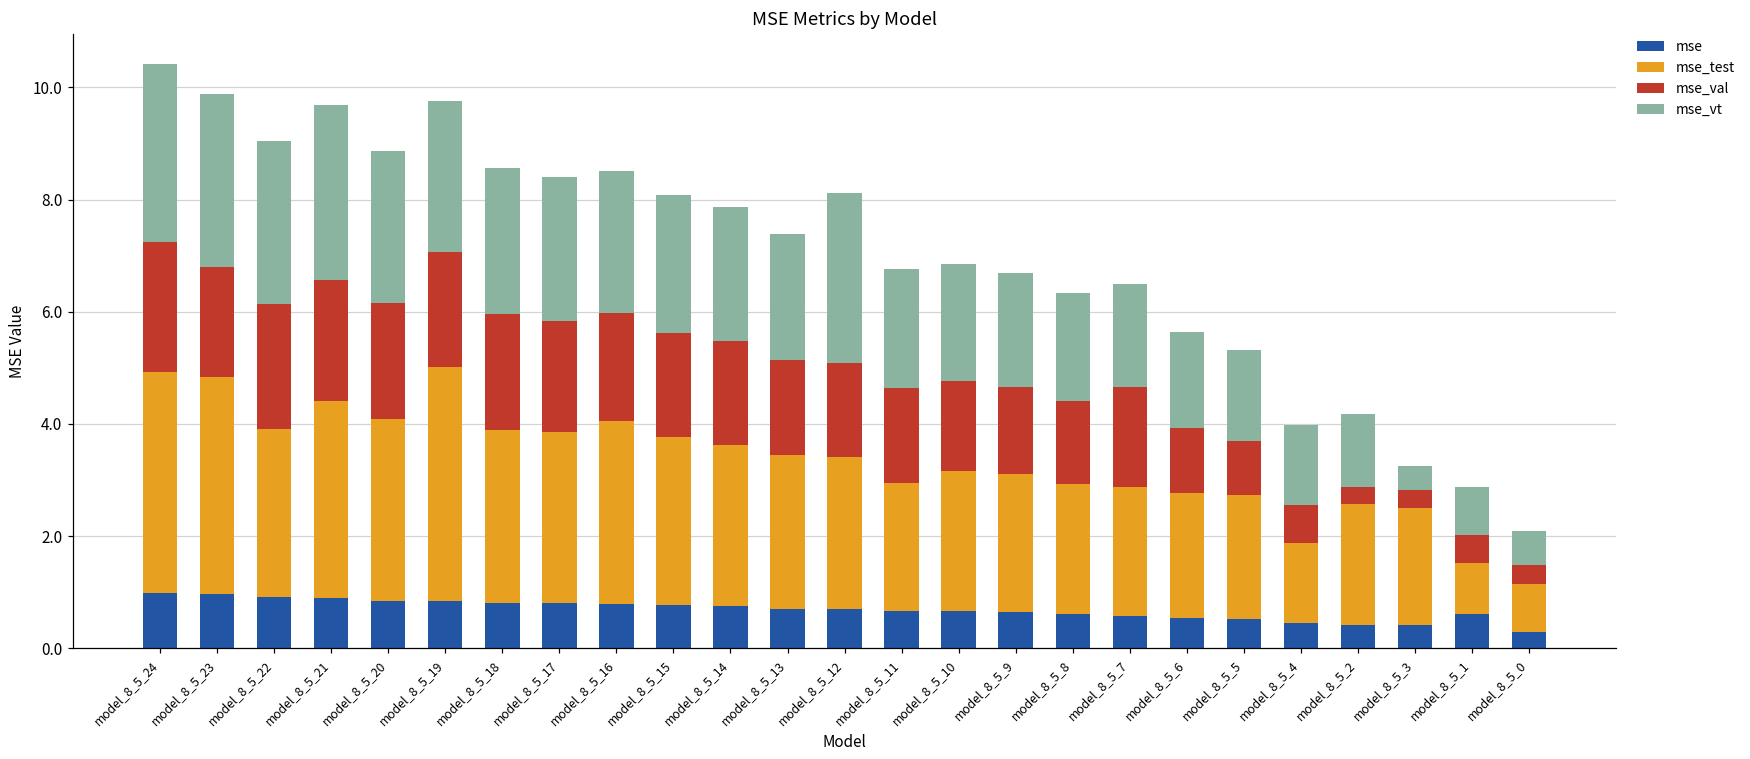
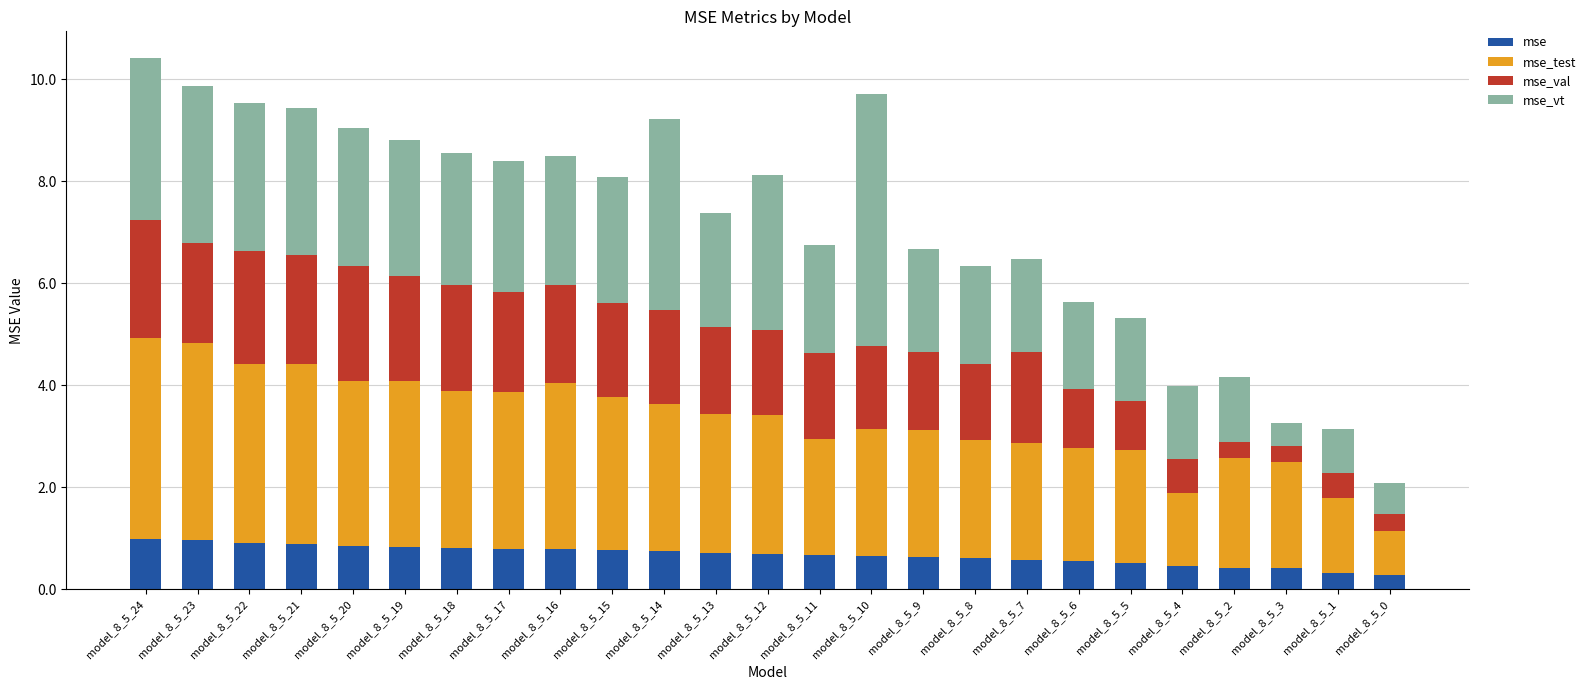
  {
    "mse": {
      "model_8_5_24": 1.0,
      "model_8_5_23": 1.0,
      "model_8_5_22": 0.9,
      "model_8_5_21": 0.9,
      "model_8_5_20": 0.8,
      "model_8_5_19": 0.8,
      "model_8_5_18": 0.8,
      "model_8_5_17": 0.8,
      "model_8_5_16": 0.8,
      "model_8_5_15": 0.8,
      "model_8_5_14": 0.8,
      "model_8_5_13": 0.7,
      "model_8_5_12": 0.7,
      "model_8_5_11": 0.7,
      "model_8_5_10": 0.7,
      "model_8_5_9": 0.6,
      "model_8_5_8": 0.6,
      "model_8_5_7": 0.6,
      "model_8_5_6": 0.5,
      "model_8_5_5": 0.5,
      "model_8_5_4": 0.5,
      "model_8_5_2": 0.4,
      "model_8_5_3": 0.4,
-     "model_8_5_1": 0.6,
+     "model_8_5_1": 0.3,
      "model_8_5_0": 0.3
    },
    "mse_test": {
      "model_8_5_24": 3.9,
      "model_8_5_23": 3.9,
-     "model_8_5_22": 3.0,
+     "model_8_5_22": 3.5,
      "model_8_5_21": 3.5,
      "model_8_5_20": 3.2,
-     "model_8_5_19": 4.2,
+     "model_8_5_19": 3.2,
      "model_8_5_18": 3.1,
      "model_8_5_17": 3.1,
      "model_8_5_16": 3.3,
      "model_8_5_15": 3.0,
      "model_8_5_14": 2.9,
      "model_8_5_13": 2.7,
      "model_8_5_12": 2.7,
      "model_8_5_11": 2.3,
      "model_8_5_10": 2.5,
      "model_8_5_9": 2.5,
      "model_8_5_8": 2.3,
      "model_8_5_7": 2.3,
      "model_8_5_6": 2.2,
      "model_8_5_5": 2.2,
      "model_8_5_4": 1.4,
      "model_8_5_2": 2.1,
      "model_8_5_3": 2.1,
-     "model_8_5_1": 0.9,
+     "model_8_5_1": 1.5,
      "model_8_5_0": 0.9
    },
    "mse_val": {
      "model_8_5_24": 2.3,
      "model_8_5_23": 2.0,
      "model_8_5_22": 2.2,
      "model_8_5_21": 2.2,
-     "model_8_5_20": 2.1,
+     "model_8_5_20": 2.3,
      "model_8_5_19": 2.1,
      "model_8_5_18": 2.1,
      "model_8_5_17": 2.0,
      "model_8_5_16": 1.9,
      "model_8_5_15": 1.8,
      "model_8_5_14": 1.8,
      "model_8_5_13": 1.7,
      "model_8_5_12": 1.7,
      "model_8_5_11": 1.7,
      "model_8_5_10": 1.6,
      "model_8_5_9": 1.5,
      "model_8_5_8": 1.5,
      "model_8_5_7": 1.8,
      "model_8_5_6": 1.2,
      "model_8_5_5": 1.0,
      "model_8_5_4": 0.7,
      "model_8_5_2": 0.3,
      "model_8_5_3": 0.3,
      "model_8_5_1": 0.5,
      "model_8_5_0": 0.3
    },
    "mse_vt": {
      "model_8_5_24": 3.2,
      "model_8_5_23": 3.1,
      "model_8_5_22": 2.9,
-     "model_8_5_21": 3.1,
+     "model_8_5_21": 2.9,
      "model_8_5_20": 2.7,
      "model_8_5_19": 2.7,
      "model_8_5_18": 2.6,
      "model_8_5_17": 2.6,
      "model_8_5_16": 2.5,
      "model_8_5_15": 2.5,
-     "model_8_5_14": 2.4,
+     "model_8_5_14": 3.7,
      "model_8_5_13": 2.2,
      "model_8_5_12": 3.0,
      "model_8_5_11": 2.1,
-     "model_8_5_10": 2.1,
+     "model_8_5_10": 4.9,
      "model_8_5_9": 2.0,
      "model_8_5_8": 1.9,
      "model_8_5_7": 1.8,
      "model_8_5_6": 1.7,
      "model_8_5_5": 1.6,
      "model_8_5_4": 1.4,
      "model_8_5_2": 1.3,
      "model_8_5_3": 0.4,
      "model_8_5_1": 0.9,
      "model_8_5_0": 0.6
    }
  }
